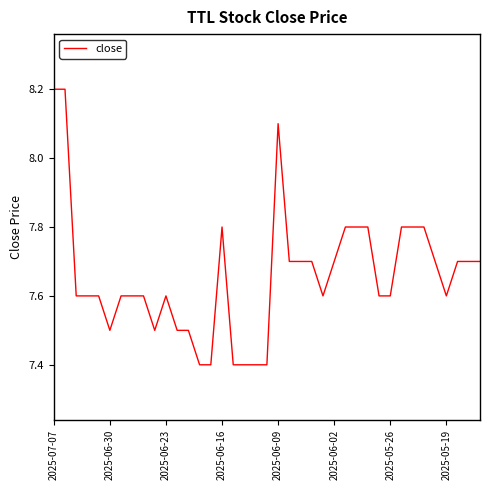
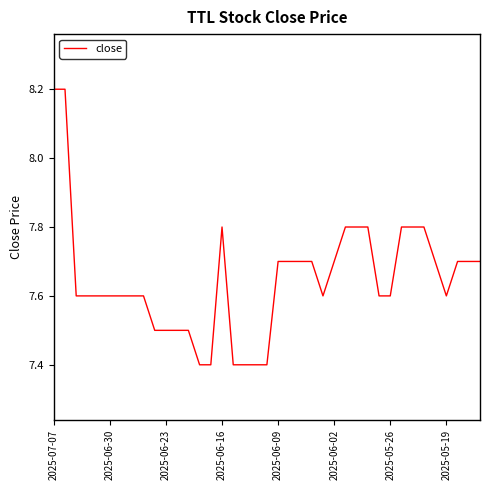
  {
    "2025-07-07": 8.2,
-   "2025-06-30": 7.5,
-   "2025-06-23": 7.6,
+   "2025-06-30": 7.6,
+   "2025-06-23": 7.5,
    "2025-06-16": 7.8,
-   "2025-06-09": 8.1,
+   "2025-06-09": 7.7,
    "2025-06-02": 7.7,
    "2025-05-26": 7.6,
    "2025-05-19": 7.6
  }
